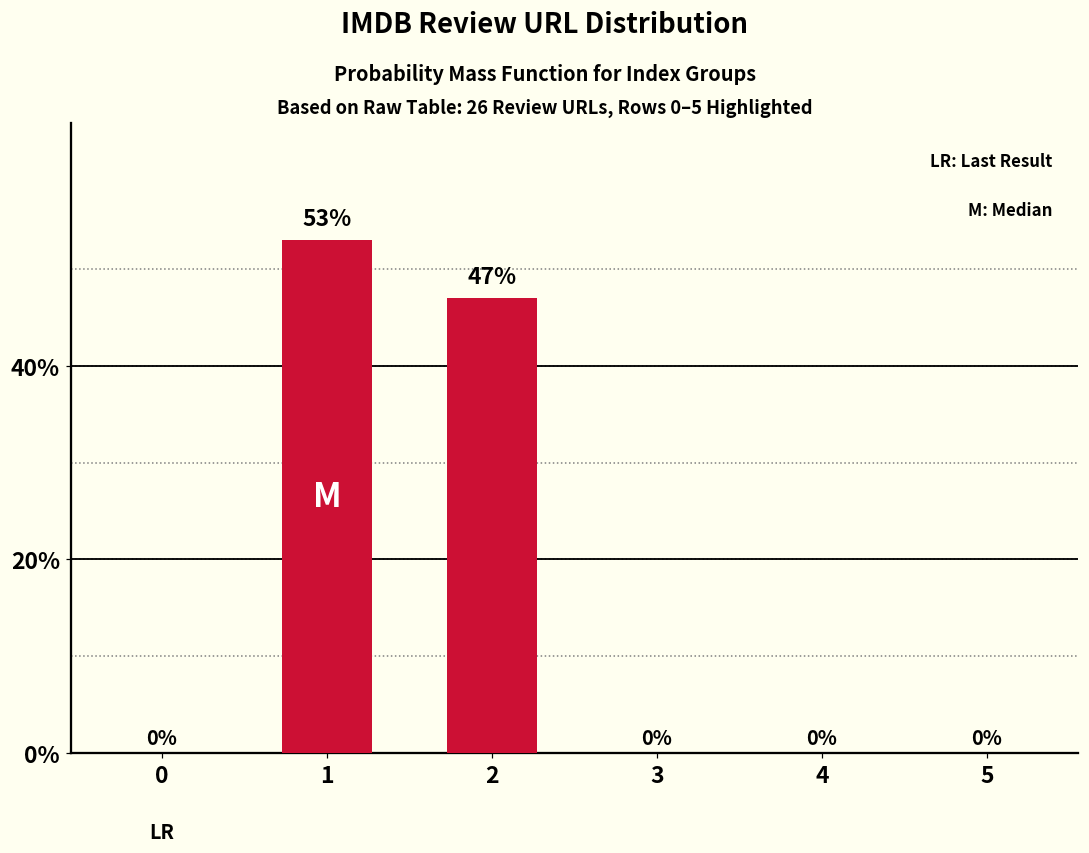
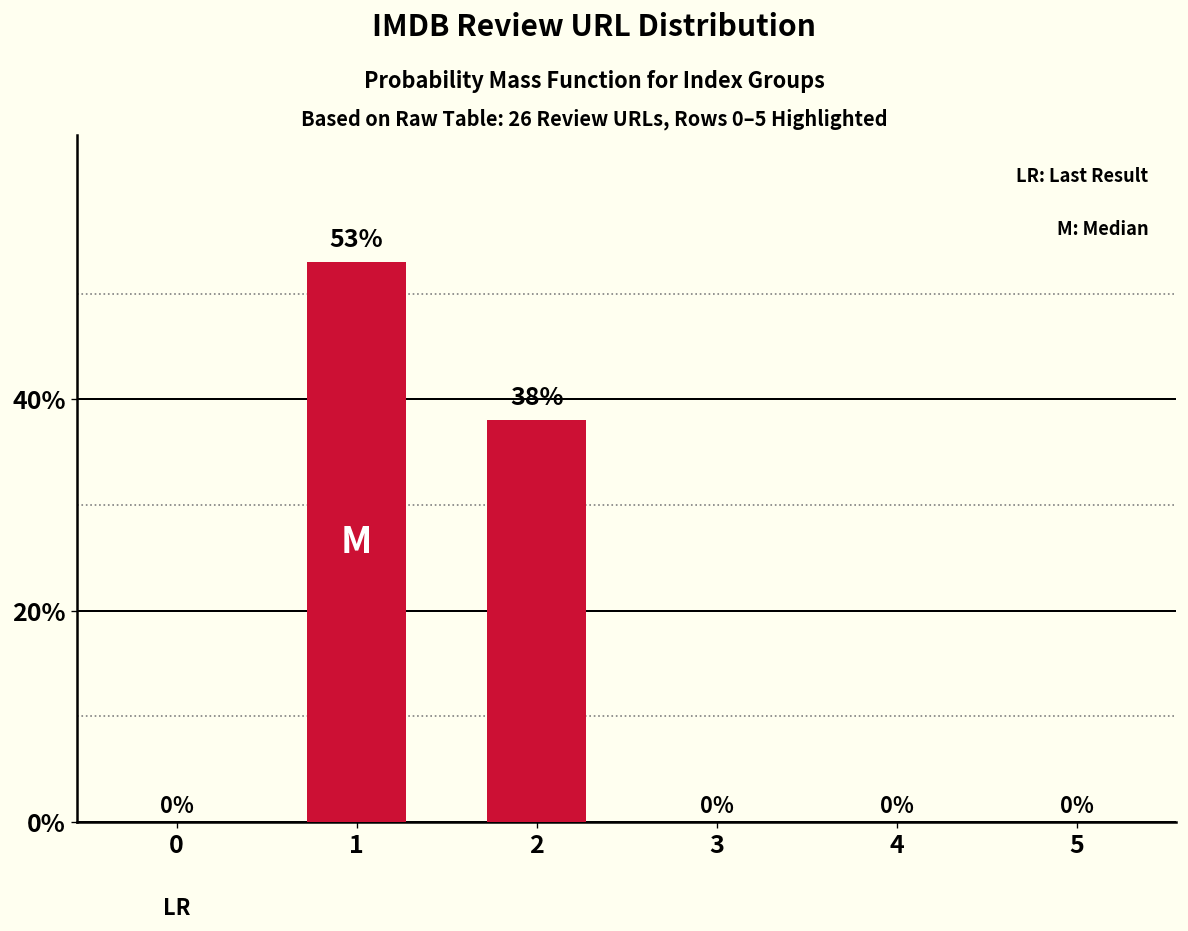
  {
    "0": "0%",
    "1": "53%",
-   "2": "47%",
+   "2": "38%",
    "3": "0%",
    "4": "0%",
    "5": "0%"
  }
